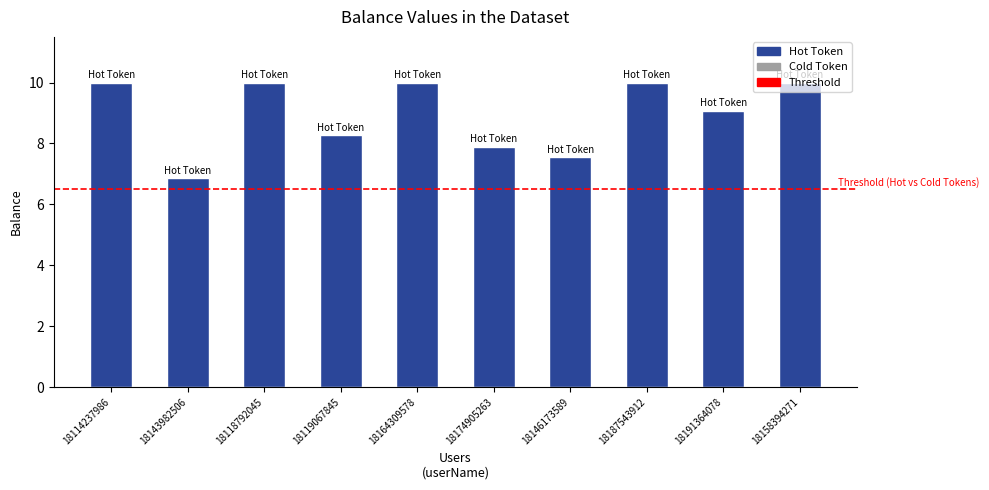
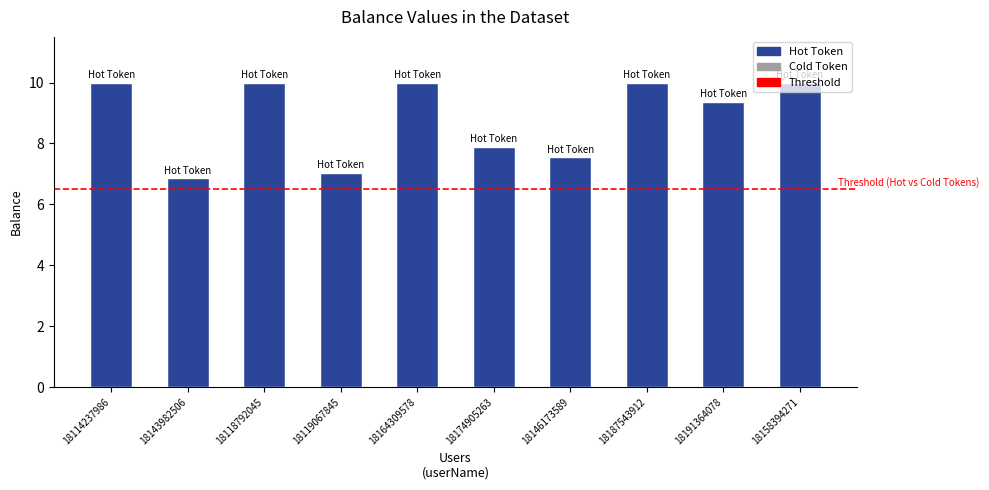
  {
    "18114237986": 10.0,
    "18143982506": 6.9,
    "18118792045": 10.0,
-   "18119067845": 8.3,
+   "18119067845": 7.0,
    "18164309578": 10.0,
    "18174905263": 7.9,
    "18146173589": 7.5,
    "18187543912": 10.0,
-   "18191364078": 9.1
+   "18191364078": 9.4
  }
